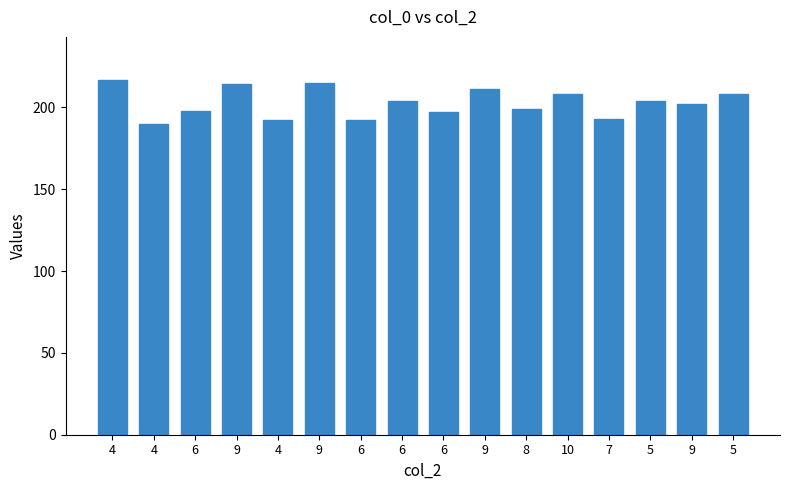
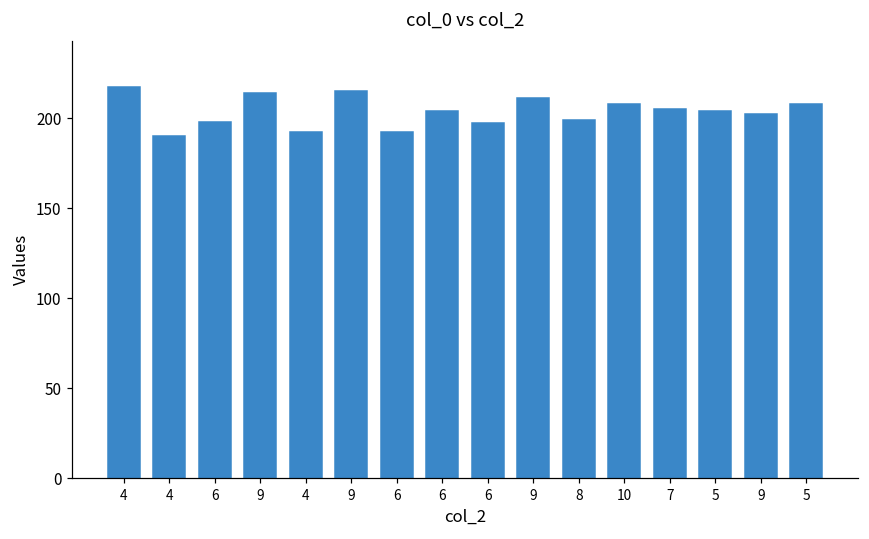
  {
    "8": 199,
    "10": 208,
-   "7": 193
+   "7": 205
  }
